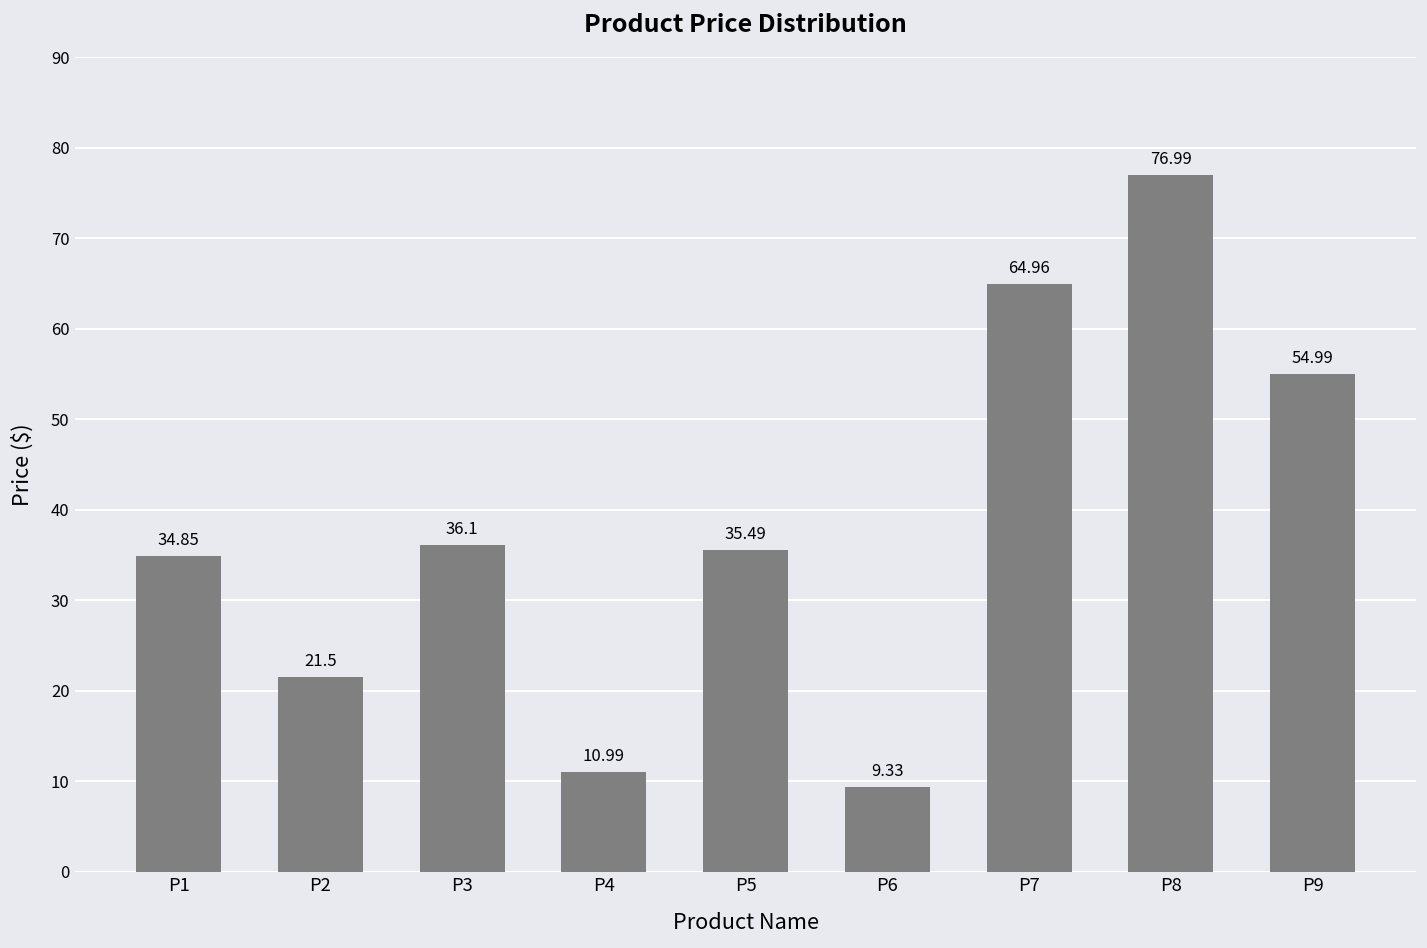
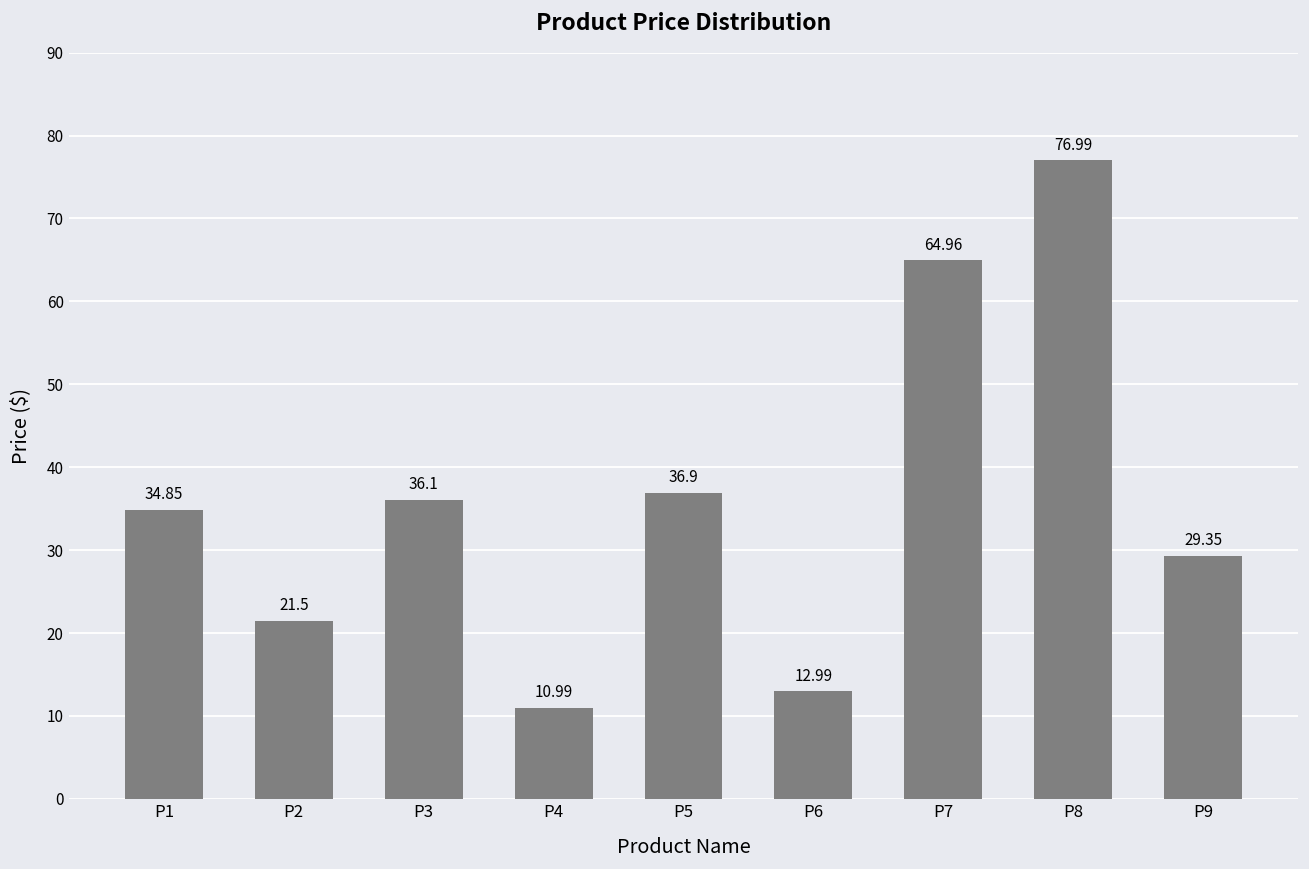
  {
    "P1": 34.85,
    "P2": 21.5,
    "P3": 36.1,
    "P4": 10.99,
-   "P5": 35.49,
-   "P6": 9.33,
+   "P5": 36.9,
+   "P6": 12.99,
    "P7": 64.96,
    "P8": 76.99,
-   "P9": 54.99
+   "P9": 29.35
  }
